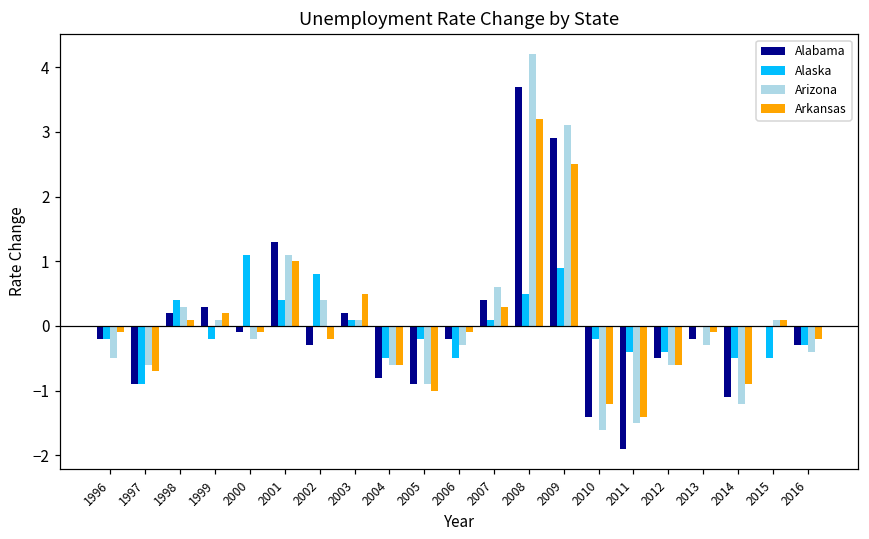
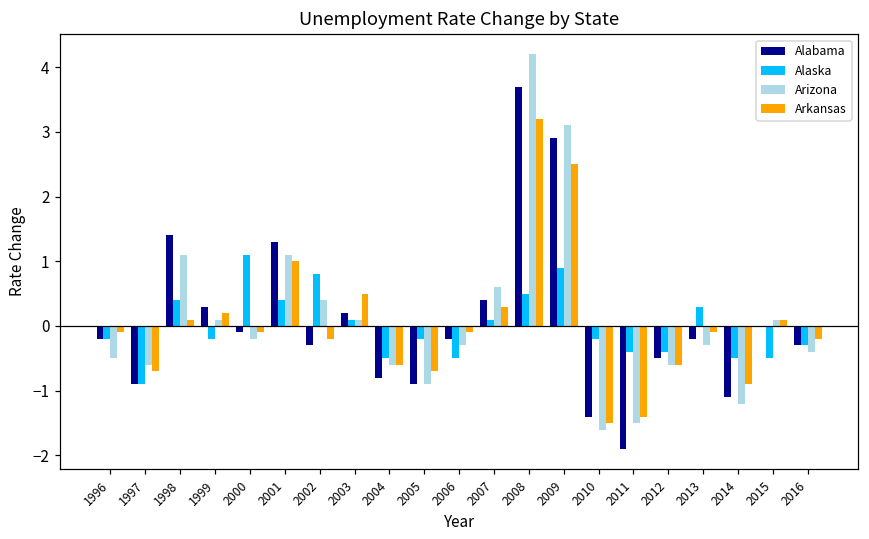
  {
    "Alabama": {
      "1996": -0.2,
      "1997": -0.9,
-     "1998": 0.2,
+     "1998": 1.4,
      "1999": 0.3,
      "2000": -0.1,
      "2001": 1.3,
      "2002": -0.3,
      "2003": 0.2,
      "2004": -0.8,
      "2005": -0.9,
      "2006": -0.2,
      "2007": 0.4,
      "2008": 3.7,
      "2009": 2.9,
      "2010": -1.4,
      "2011": -1.9,
      "2012": -0.5,
      "2013": -0.2,
      "2014": -1.1,
      "2015": 0.0,
      "2016": -0.3
    },
    "Alaska": {
      "1996": -0.2,
      "1997": -0.9,
      "1998": 0.4,
      "1999": -0.2,
      "2000": 1.1,
      "2001": 0.4,
      "2002": 0.8,
      "2003": 0.1,
      "2004": -0.5,
      "2005": -0.2,
      "2006": -0.5,
      "2007": 0.1,
      "2008": 0.5,
      "2009": 0.9,
      "2010": -0.2,
      "2011": -0.4,
      "2012": -0.4,
-     "2013": 0.0,
+     "2013": 0.3,
      "2014": -0.5,
      "2015": -0.5,
      "2016": -0.3
    },
    "Arizona": {
      "1996": -0.5,
      "1997": -0.6,
-     "1998": 0.3,
+     "1998": 1.1,
      "1999": 0.1,
      "2000": -0.2,
      "2001": 1.1,
      "2002": 0.4,
      "2003": 0.1,
      "2004": -0.6,
      "2005": -0.9,
      "2006": -0.3,
      "2007": 0.6,
      "2008": 4.2,
      "2009": 3.1,
      "2010": -1.6,
      "2011": -1.5,
      "2012": -0.6,
      "2013": -0.3,
      "2014": -1.2,
      "2015": 0.1,
      "2016": -0.4
    },
    "Arkansas": {
      "1996": -0.1,
      "1997": -0.7,
      "1998": 0.1,
      "1999": 0.2,
      "2000": -0.1,
      "2001": 1.0,
      "2002": -0.2,
      "2003": 0.5,
      "2004": -0.6,
-     "2005": -1.0,
+     "2005": -0.7,
      "2006": -0.1,
      "2007": 0.3,
      "2008": 3.2,
      "2009": 2.5,
-     "2010": -1.2,
+     "2010": -1.5,
      "2011": -1.4,
      "2012": -0.6,
      "2013": -0.1,
      "2014": -0.9,
      "2015": 0.1,
      "2016": -0.2
    }
  }
